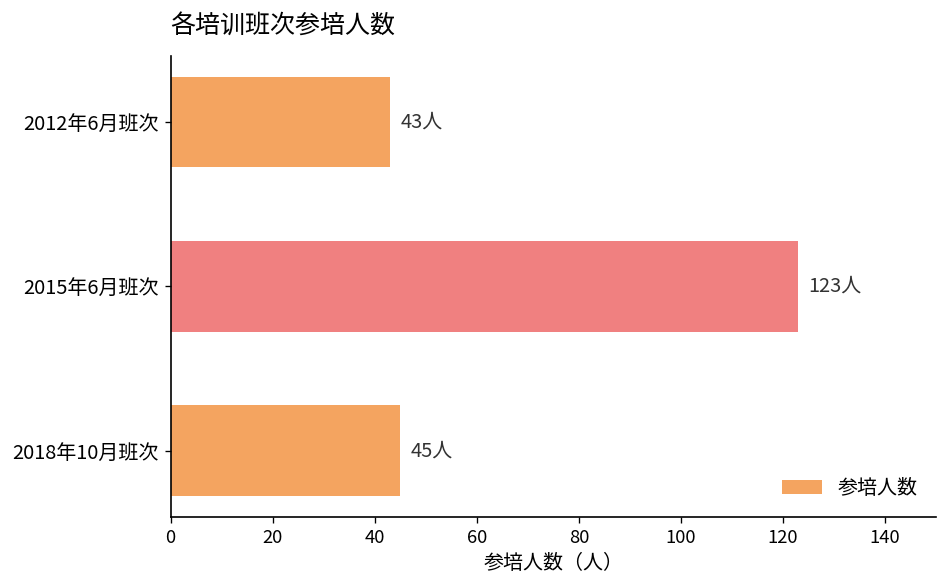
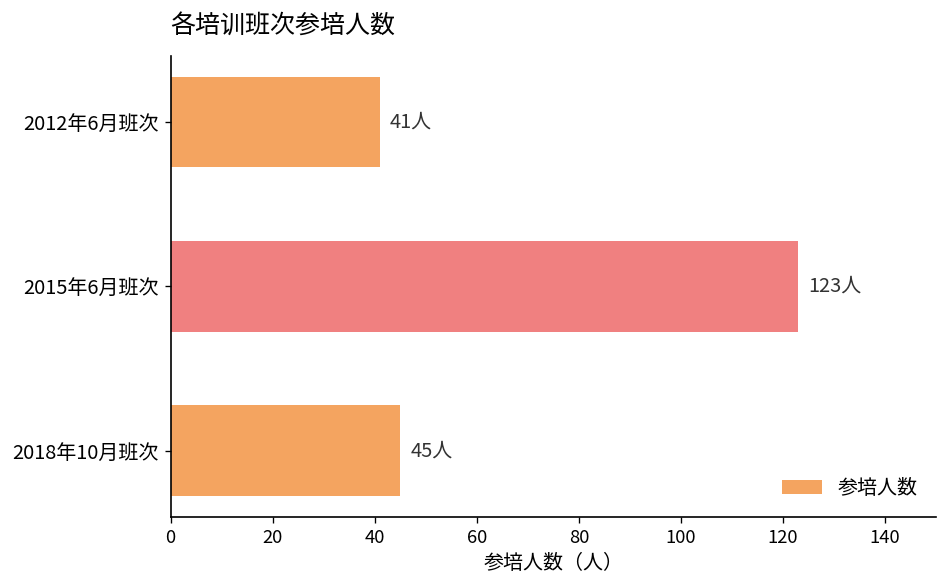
  {
-   "2012年6月班次": "43人",
+   "2012年6月班次": "41人",
    "2015年6月班次": "123人",
    "2018年10月班次": "45人"
  }
